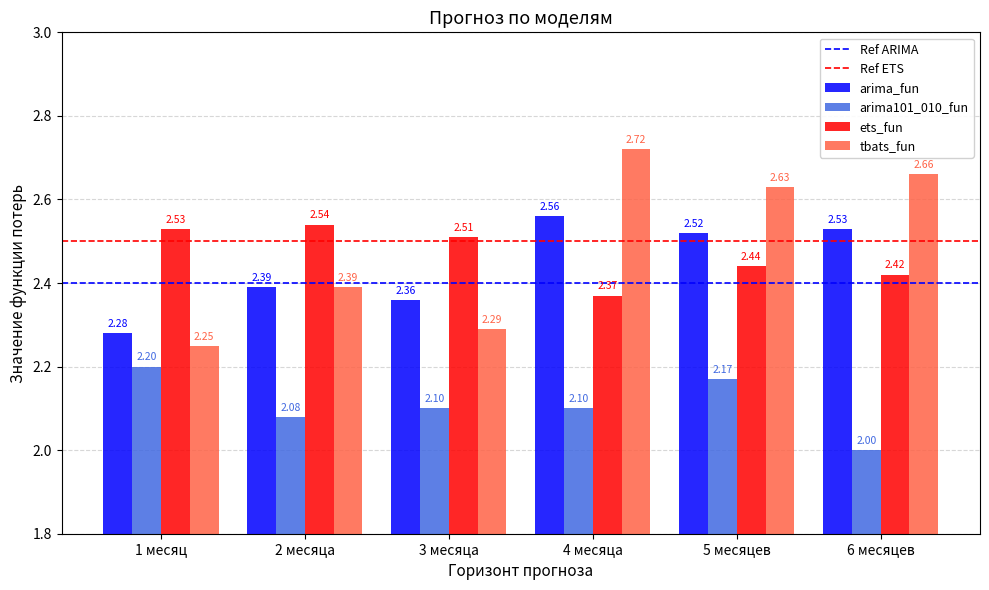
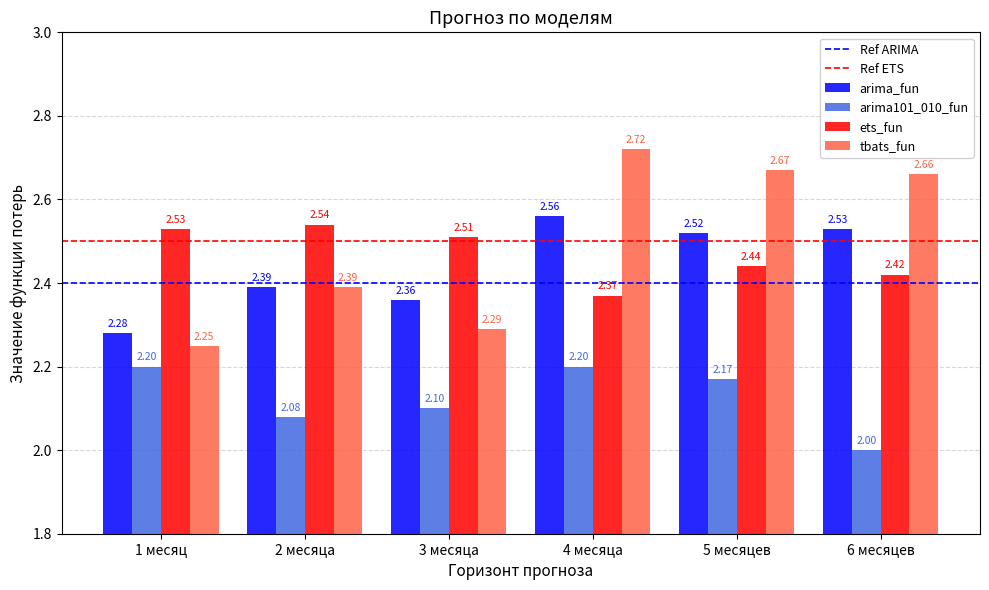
  {
    "arima_fun": {
      "1 месяц": 2.28,
      "2 месяца": 2.39,
      "3 месяца": 2.36,
      "4 месяца": 2.56,
      "5 месяцев": 2.52,
      "6 месяцев": 2.53
    },
    "arima101_010_fun": {
      "1 месяц": 2.20,
      "2 месяца": 2.08,
      "3 месяца": 2.10,
-     "4 месяца": 2.10,
+     "4 месяца": 2.20,
      "5 месяцев": 2.17,
      "6 месяцев": 2.00
    },
    "ets_fun": {
      "1 месяц": 2.53,
      "2 месяца": 2.54,
      "3 месяца": 2.51,
      "4 месяца": 2.37,
      "5 месяцев": 2.44,
      "6 месяцев": 2.42
    },
    "tbats_fun": {
      "1 месяц": 2.25,
      "2 месяца": 2.39,
      "3 месяца": 2.29,
      "4 месяца": 2.72,
-     "5 месяцев": 2.63,
+     "5 месяцев": 2.67,
      "6 месяцев": 2.66
    }
  }
